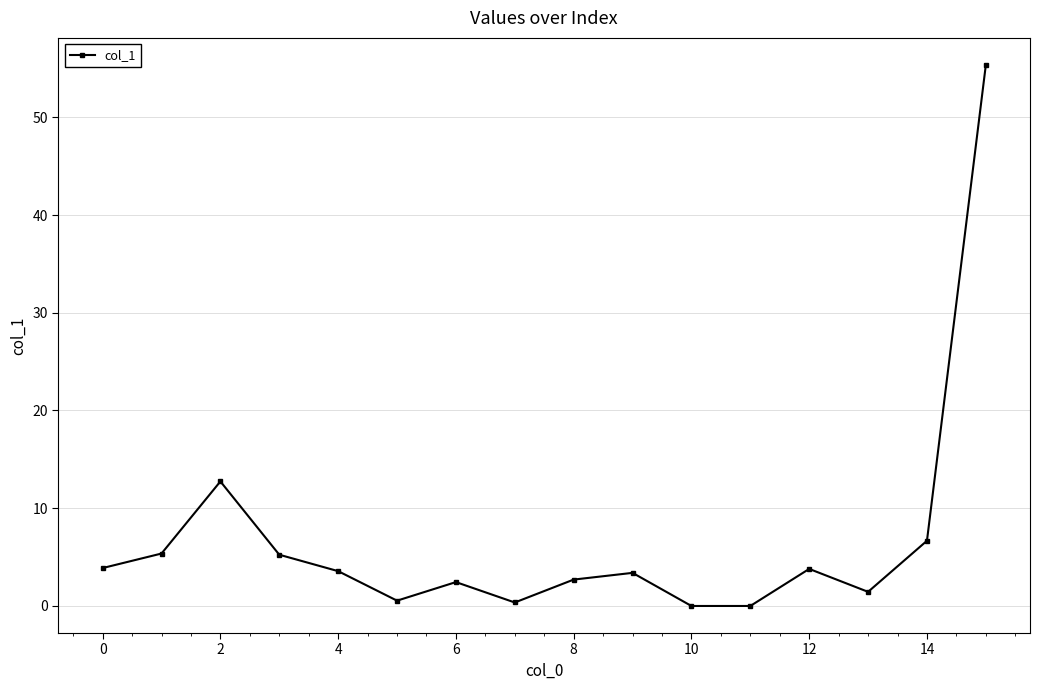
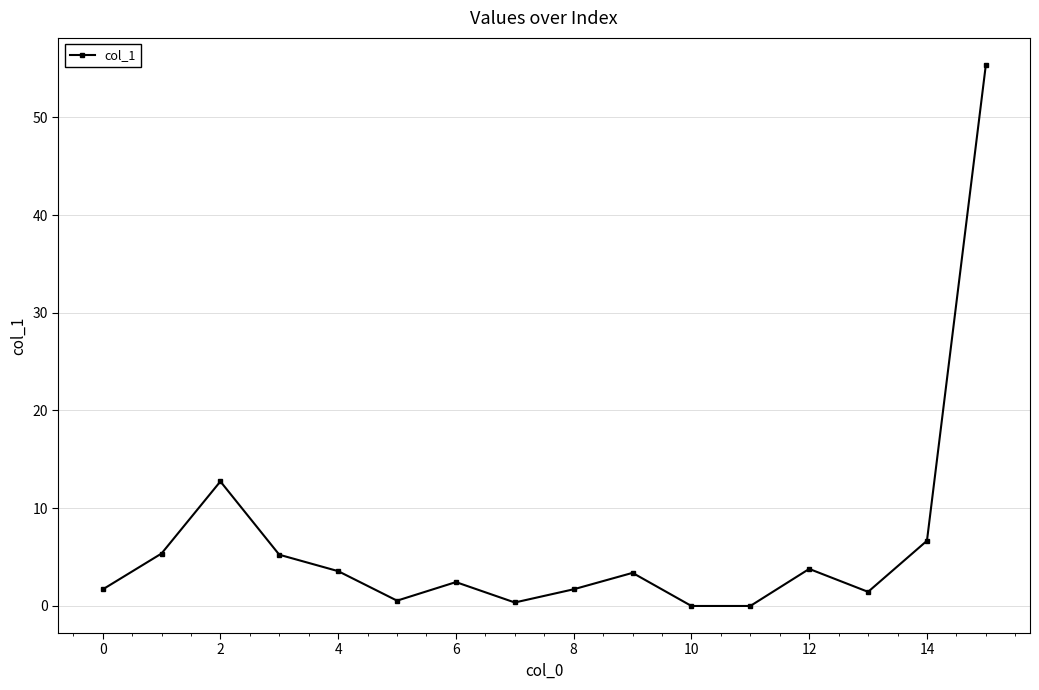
  {
-   "0": 4,
+   "0": 2,
    "2": 13,
    "4": 4,
    "6": 2,
-   "8": 3,
+   "8": 2,
    "10": 0,
    "12": 4,
    "14": 7
  }
